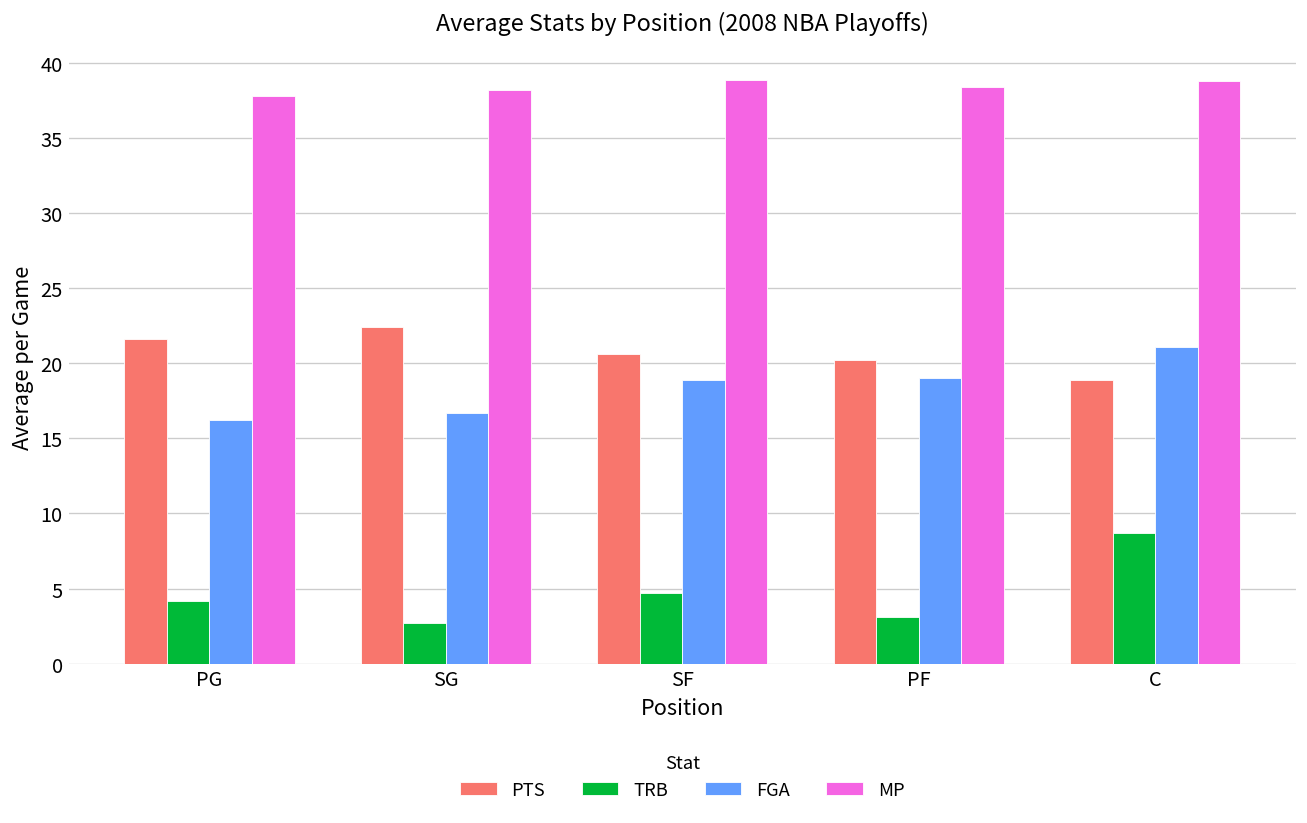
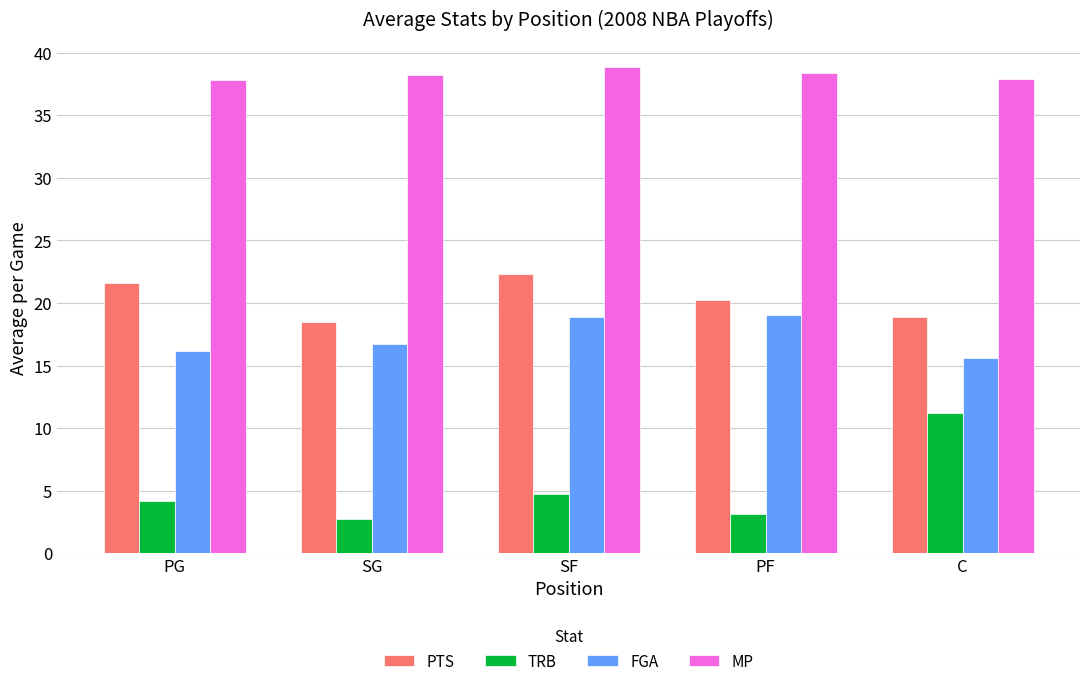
  {
    "PTS": {
      "PG": 21.6,
-     "SG": 22.4,
-     "SF": 20.6,
+     "SG": 18.5,
+     "SF": 22.3,
      "PF": 20.2,
      "C": 18.9
    },
    "TRB": {
      "PG": 4.2,
      "SG": 2.7,
      "SF": 4.7,
      "PF": 3.1,
-     "C": 8.7
+     "C": 11.2
    },
    "FGA": {
      "PG": 16.2,
      "SG": 16.7,
      "SF": 18.9,
      "PF": 19.0,
-     "C": 21.1
+     "C": 15.6
    },
    "MP": {
      "PG": 37.8,
      "SG": 38.2,
      "SF": 38.9,
      "PF": 38.4,
-     "C": 38.8
+     "C": 37.9
    }
  }
